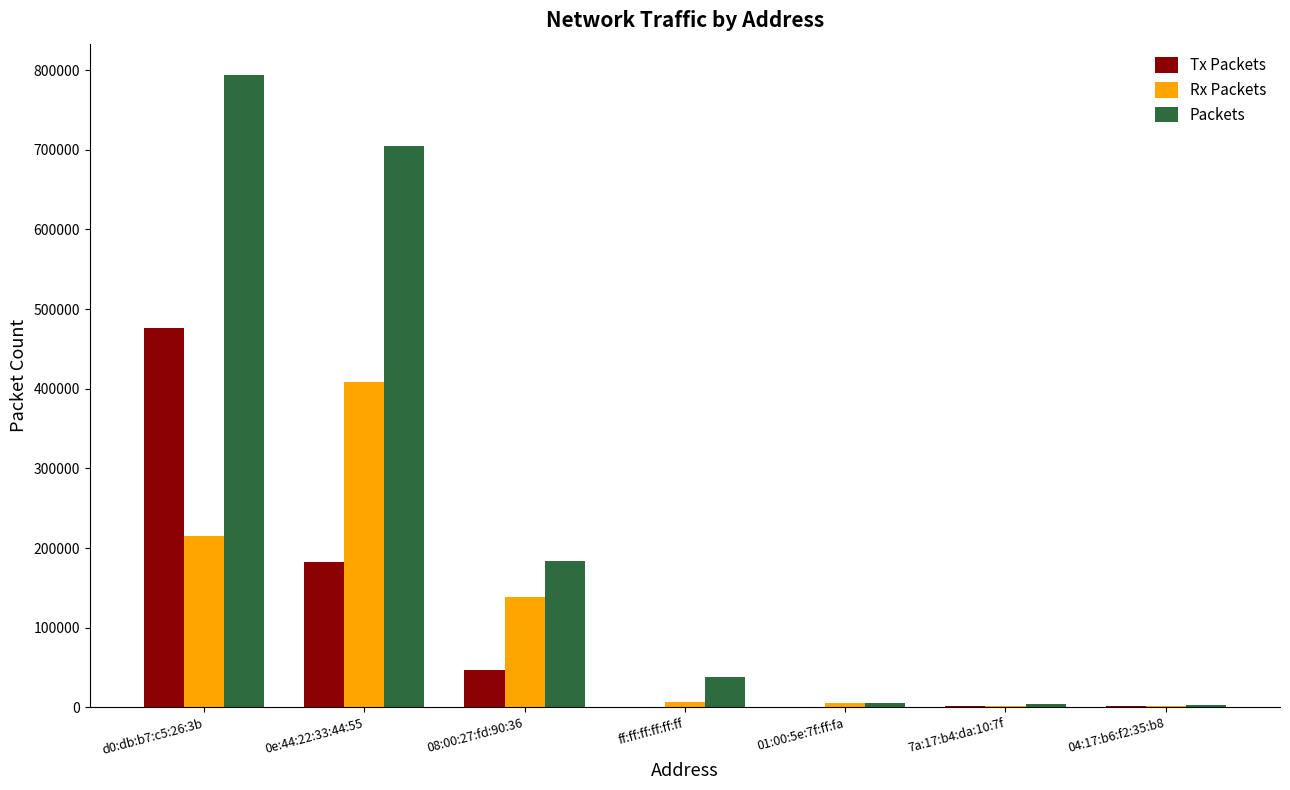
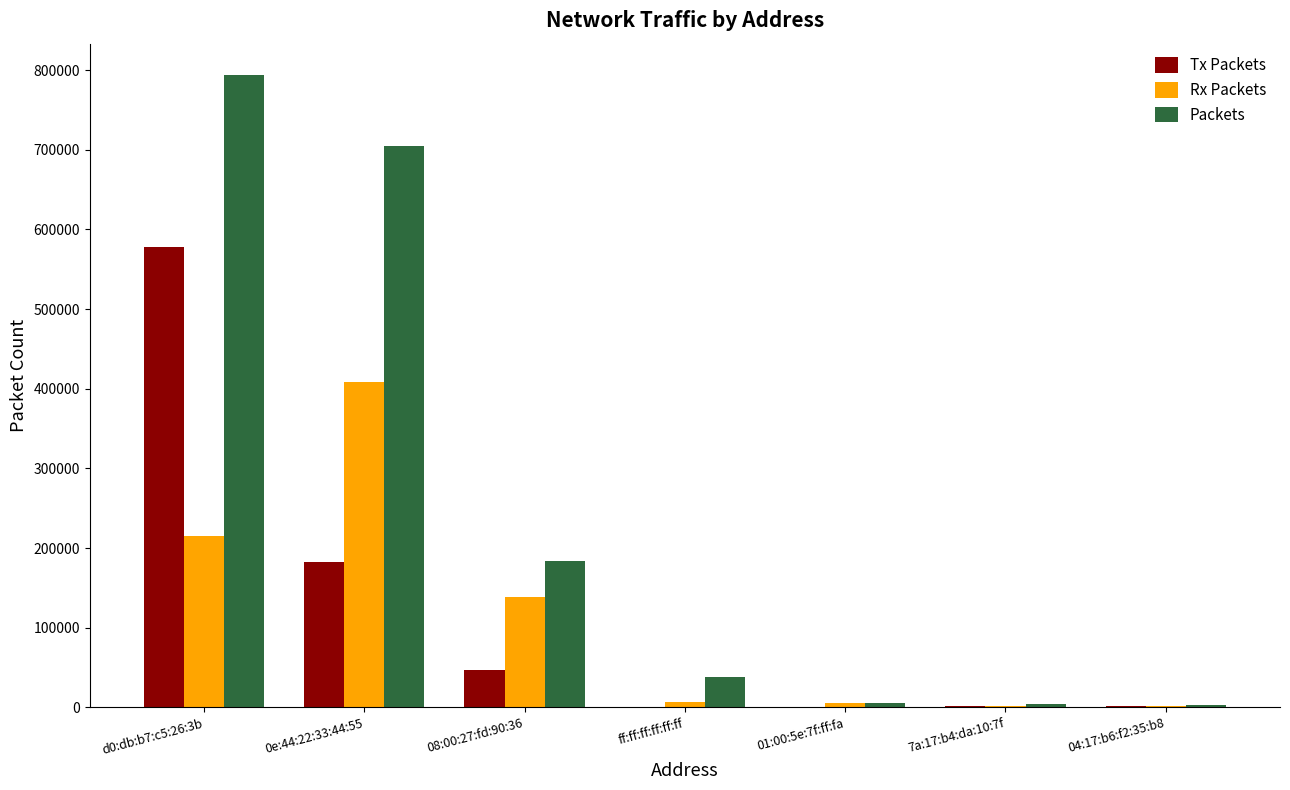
  {
    "Tx Packets": {
-     "d0:db:b7:c5:26:3b": 480000,
+     "d0:db:b7:c5:26:3b": 580000,
      "0e:44:22:33:44:55": 180000,
      "08:00:27:fd:90:36": 50000,
      "ff:ff:ff:ff:ff:ff": 0,
      "01:00:5e:7f:ff:fa": 0
    },
    "Rx Packets": {
      "d0:db:b7:c5:26:3b": 220000,
      "0e:44:22:33:44:55": 410000,
      "08:00:27:fd:90:36": 140000,
      "ff:ff:ff:ff:ff:ff": 10000,
      "01:00:5e:7f:ff:fa": 10000
    },
    "Packets": {
      "d0:db:b7:c5:26:3b": 790000,
      "0e:44:22:33:44:55": 700000,
      "08:00:27:fd:90:36": 180000,
      "ff:ff:ff:ff:ff:ff": 40000,
      "01:00:5e:7f:ff:fa": 10000,
      "7a:17:b4:da:10:7f": 0
    }
  }
